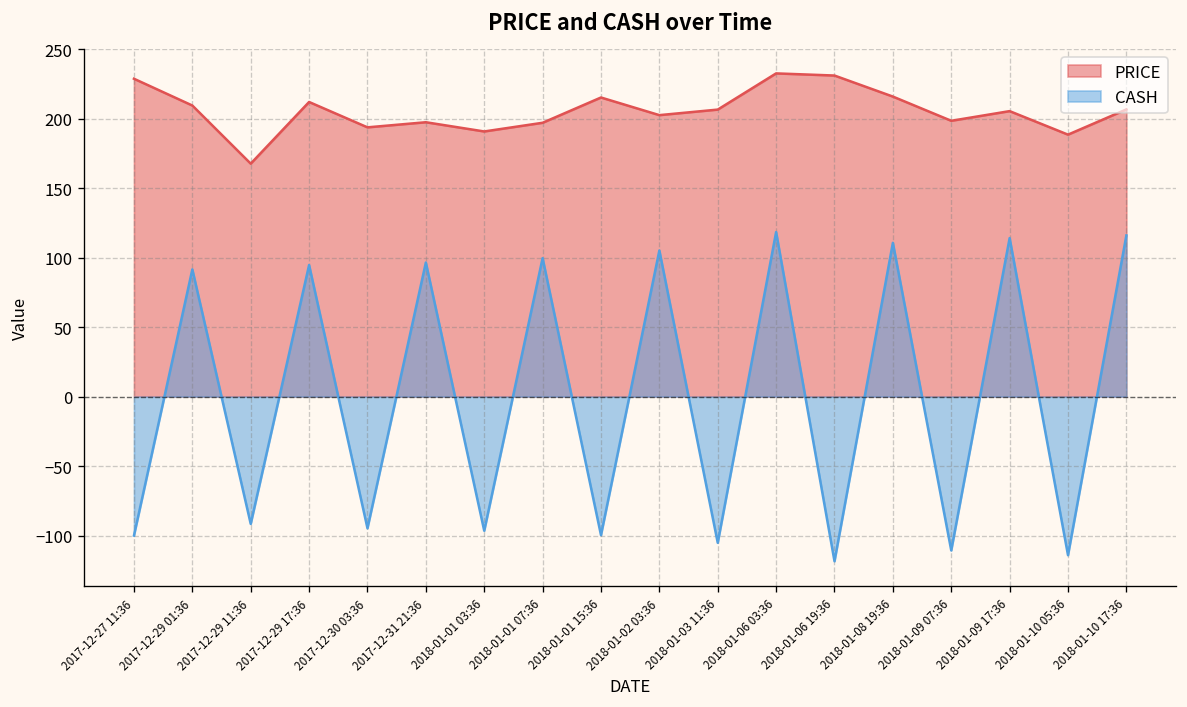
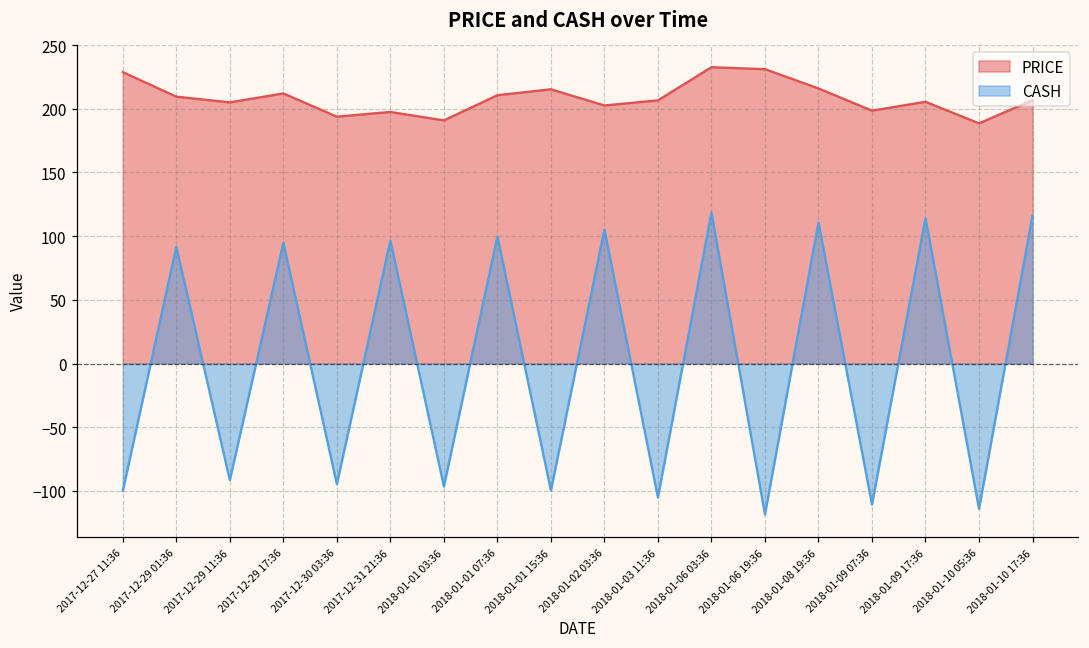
  {
    "PRICE": {
      "2017-12-27 11:36": 229,
      "2017-12-29 01:36": 210,
-     "2017-12-29 11:36": 168,
+     "2017-12-29 11:36": 205,
      "2017-12-29 17:36": 212,
      "2017-12-30 03:36": 194,
      "2017-12-31 21:36": 198,
      "2018-01-01 03:36": 191,
-     "2018-01-01 07:36": 197,
+     "2018-01-01 07:36": 211,
      "2018-01-01 15:36": 215,
      "2018-01-02 03:36": 203,
      "2018-01-03 11:36": 207,
      "2018-01-06 03:36": 233,
      "2018-01-06 19:36": 231,
      "2018-01-08 19:36": 216,
      "2018-01-09 07:36": 199,
      "2018-01-09 17:36": 206,
      "2018-01-10 05:36": 189
    }
  }
